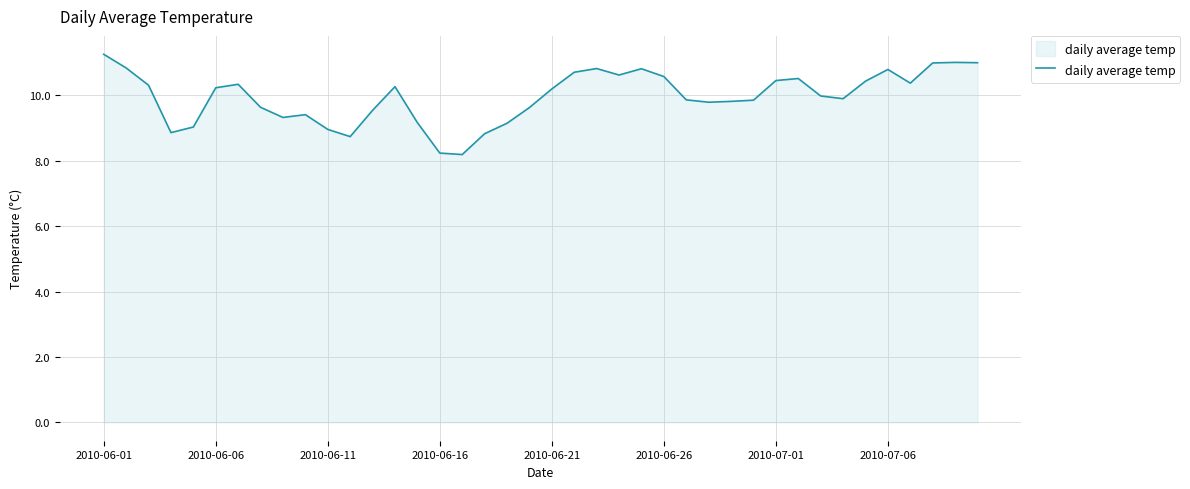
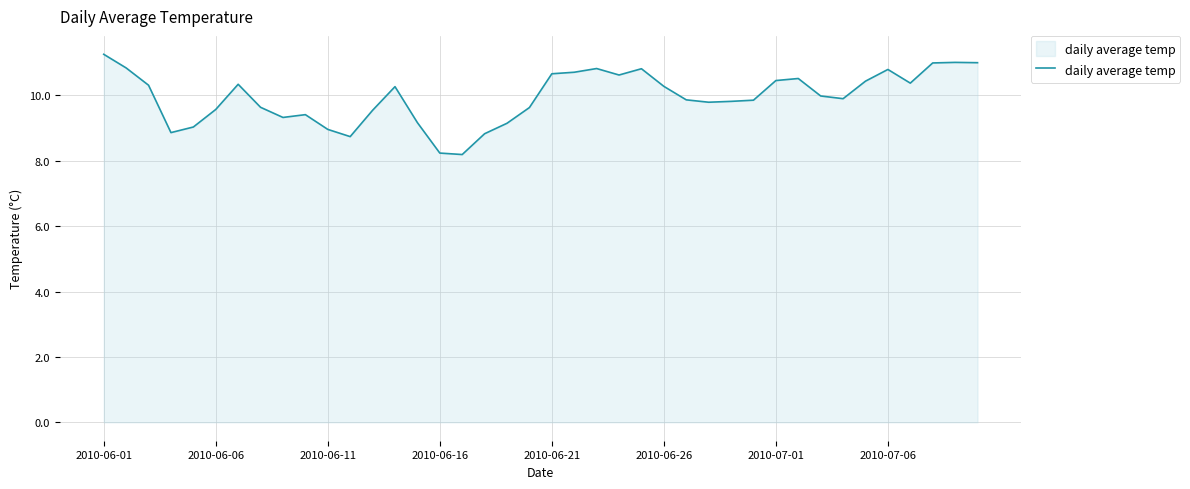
  {
    "2010-06-01": 11.3,
-   "2010-06-06": 10.2,
+   "2010-06-06": 9.6,
    "2010-06-11": 9.0,
    "2010-06-16": 8.2,
-   "2010-06-21": 10.2,
-   "2010-06-26": 10.6,
+   "2010-06-21": 10.7,
+   "2010-06-26": 10.3,
    "2010-07-01": 10.5,
    "2010-07-06": 10.8
  }
